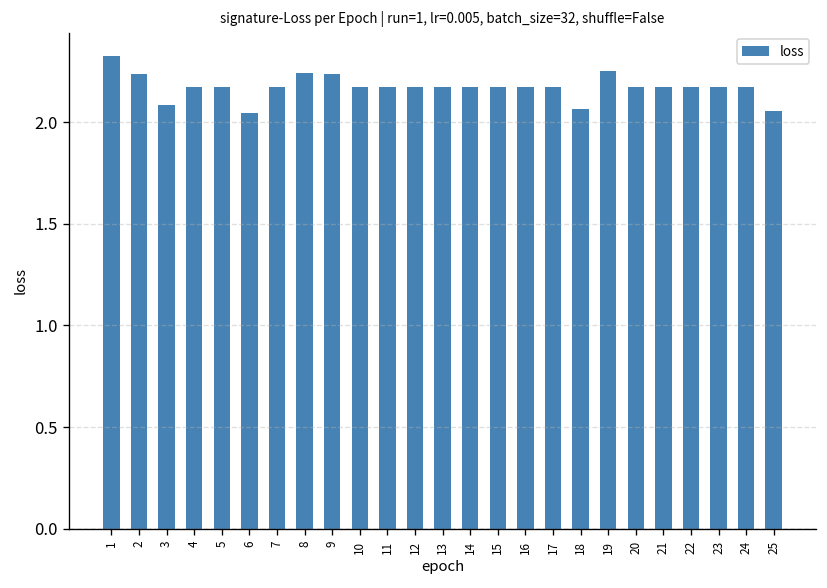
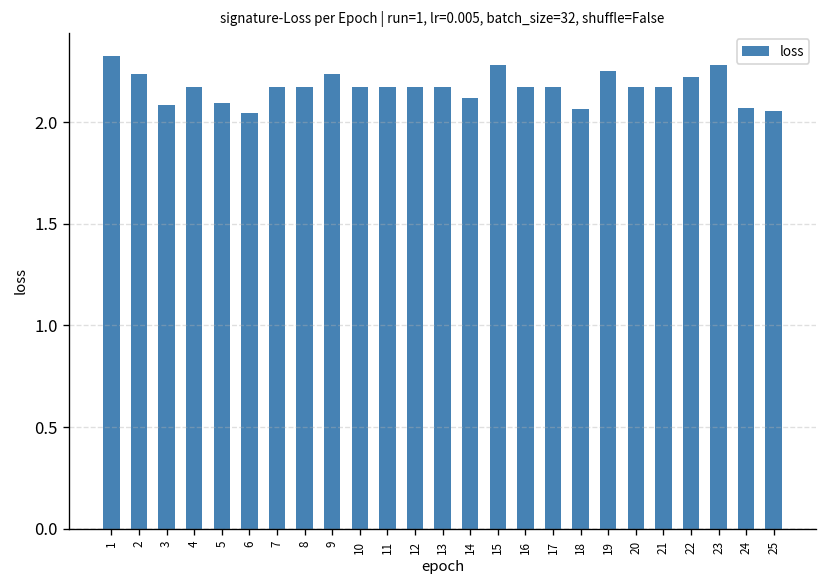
  {
    "1": 2.32,
    "2": 2.23,
    "3": 2.08,
    "4": 2.17,
-   "5": 2.17,
+   "5": 2.09,
    "6": 2.05,
    "7": 2.17,
-   "8": 2.24,
+   "8": 2.17,
    "9": 2.24,
    "10": 2.17,
    "11": 2.17,
    "12": 2.17,
    "13": 2.17,
-   "14": 2.17,
-   "15": 2.17,
+   "14": 2.12,
+   "15": 2.28,
    "16": 2.17,
    "17": 2.17,
    "18": 2.06,
    "19": 2.25,
    "20": 2.17,
    "21": 2.17,
-   "22": 2.17,
-   "23": 2.17,
-   "24": 2.17,
+   "22": 2.22,
+   "23": 2.28,
+   "24": 2.07,
    "25": 2.05
  }
